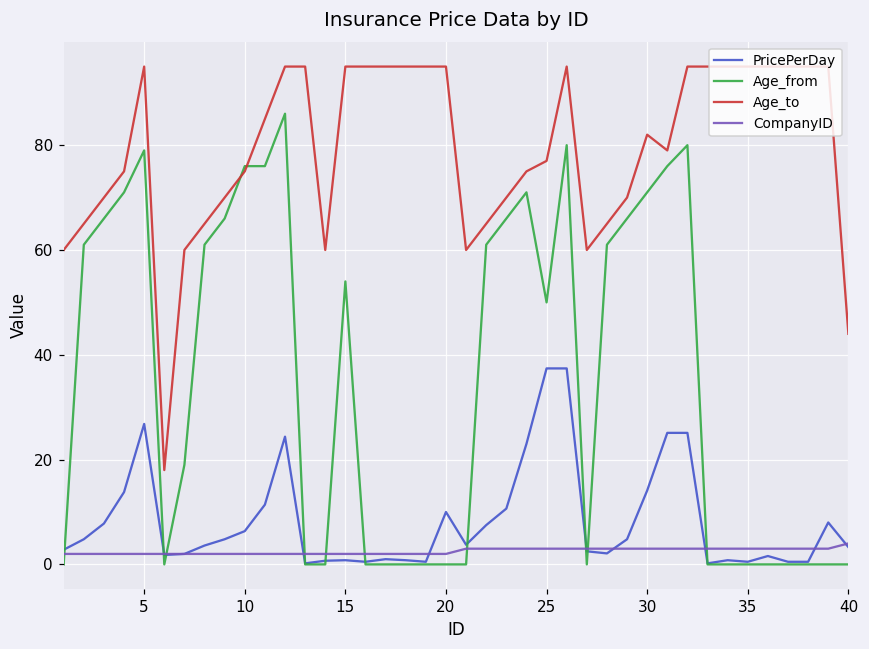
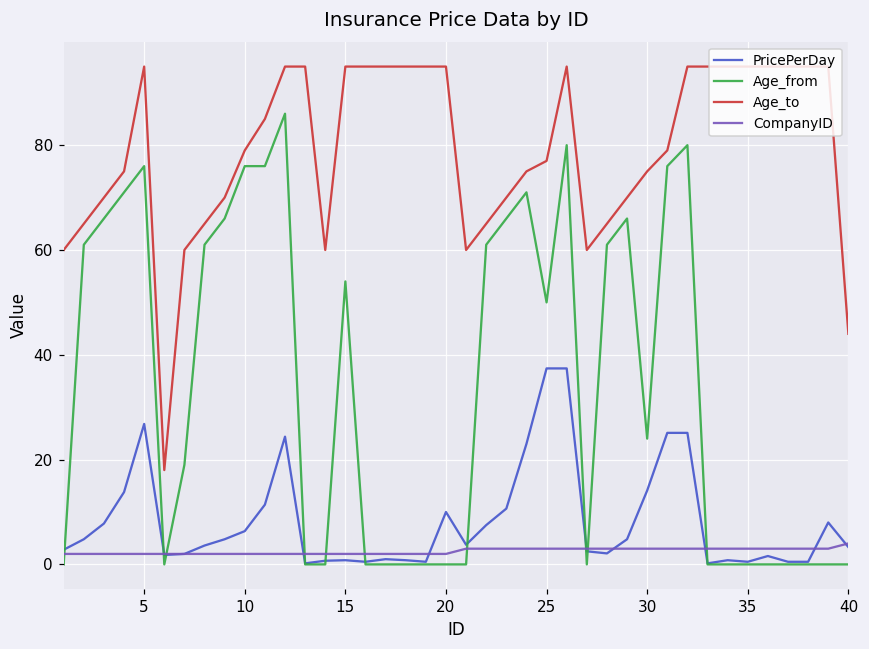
  {
    "Age_from": {
-     "5": 79,
+     "5": 76,
      "10": 76,
      "15": 54,
      "20": 0,
      "25": 50,
-     "30": 71,
+     "30": 24,
      "40": 0
    },
    "Age_to": {
      "5": 95,
-     "10": 75,
+     "10": 79,
      "15": 95,
      "20": 95,
      "25": 77,
-     "30": 82,
+     "30": 75,
      "40": 44
    }
  }
